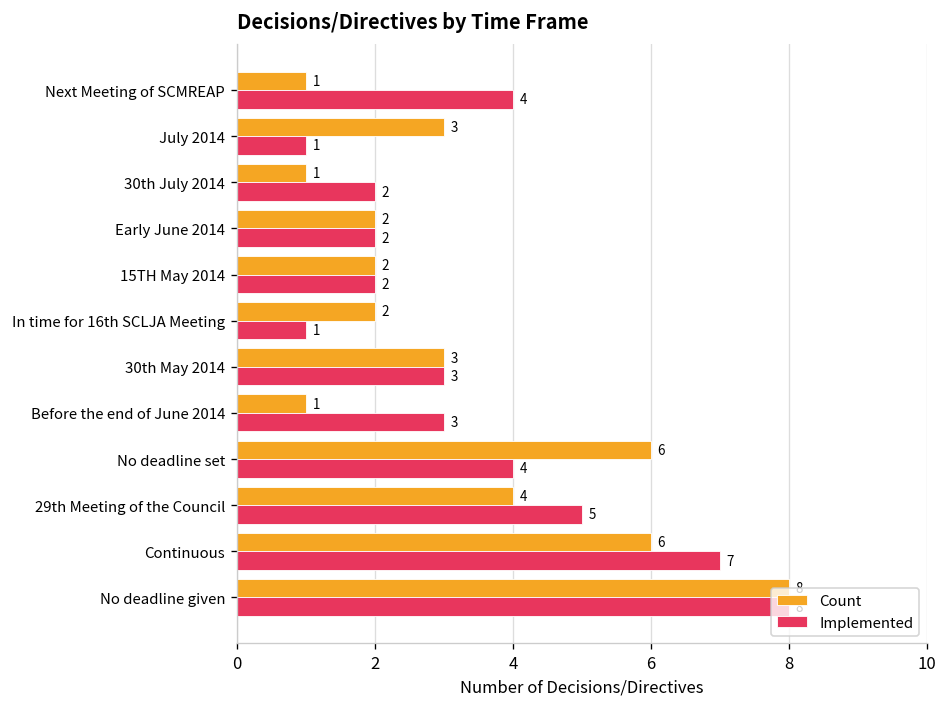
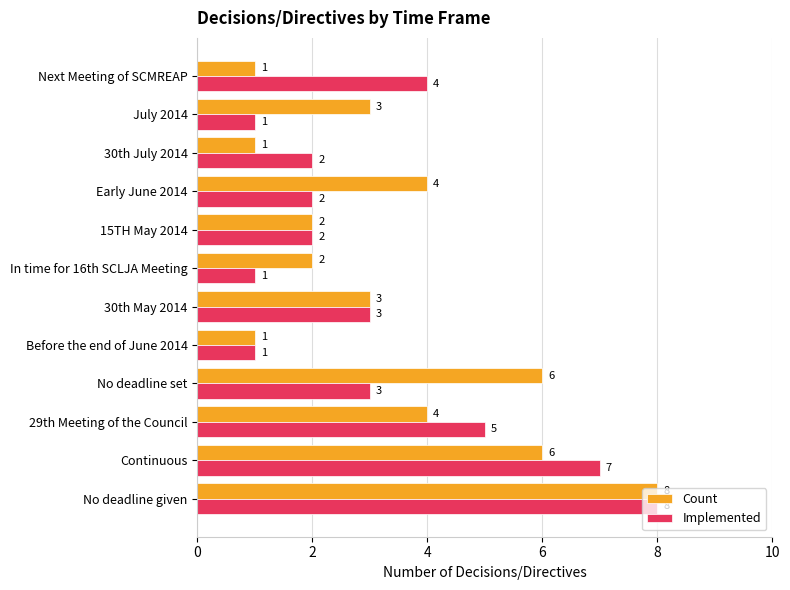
  {
    "Count": {
      "Next Meeting of SCMREAP": 1,
      "July 2014": 3,
      "30th July 2014": 1,
-     "Early June 2014": 2,
+     "Early June 2014": 4,
      "15TH May 2014": 2,
      "In time for 16th SCLJA Meeting": 2,
      "30th May 2014": 3,
      "Before the end of June 2014": 1,
      "No deadline set": 6,
      "29th Meeting of the Council": 4,
      "Continuous": 6
    },
    "Implemented": {
      "Next Meeting of SCMREAP": 4,
      "July 2014": 1,
      "30th July 2014": 2,
      "Early June 2014": 2,
      "15TH May 2014": 2,
      "In time for 16th SCLJA Meeting": 1,
      "30th May 2014": 3,
-     "Before the end of June 2014": 3,
-     "No deadline set": 4,
+     "Before the end of June 2014": 1,
+     "No deadline set": 3,
      "29th Meeting of the Council": 5,
      "Continuous": 7
    }
  }
